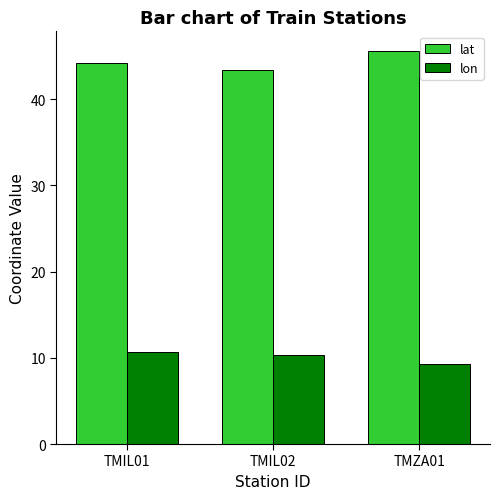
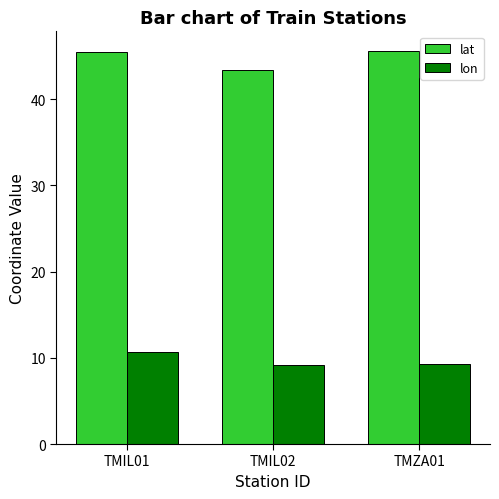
  {
    "lat": {
-     "TMIL01": 44,
+     "TMIL01": 45,
      "TMIL02": 43,
      "TMZA01": 46
    },
    "lon": {
      "TMIL01": 11,
-     "TMIL02": 10,
+     "TMIL02": 9,
      "TMZA01": 9
    }
  }
